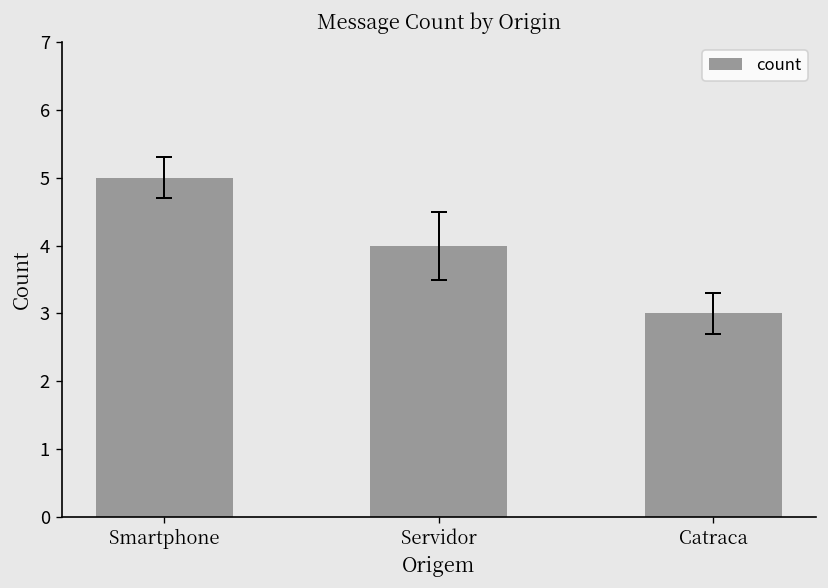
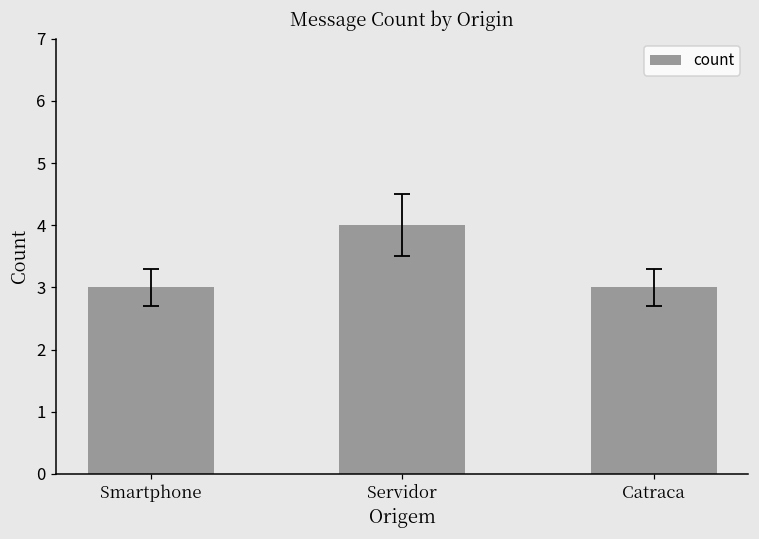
  {
    "count": {
-     "Smartphone": 5,
+     "Smartphone": 3,
      "Servidor": 4,
      "Catraca": 3
    }
  }
